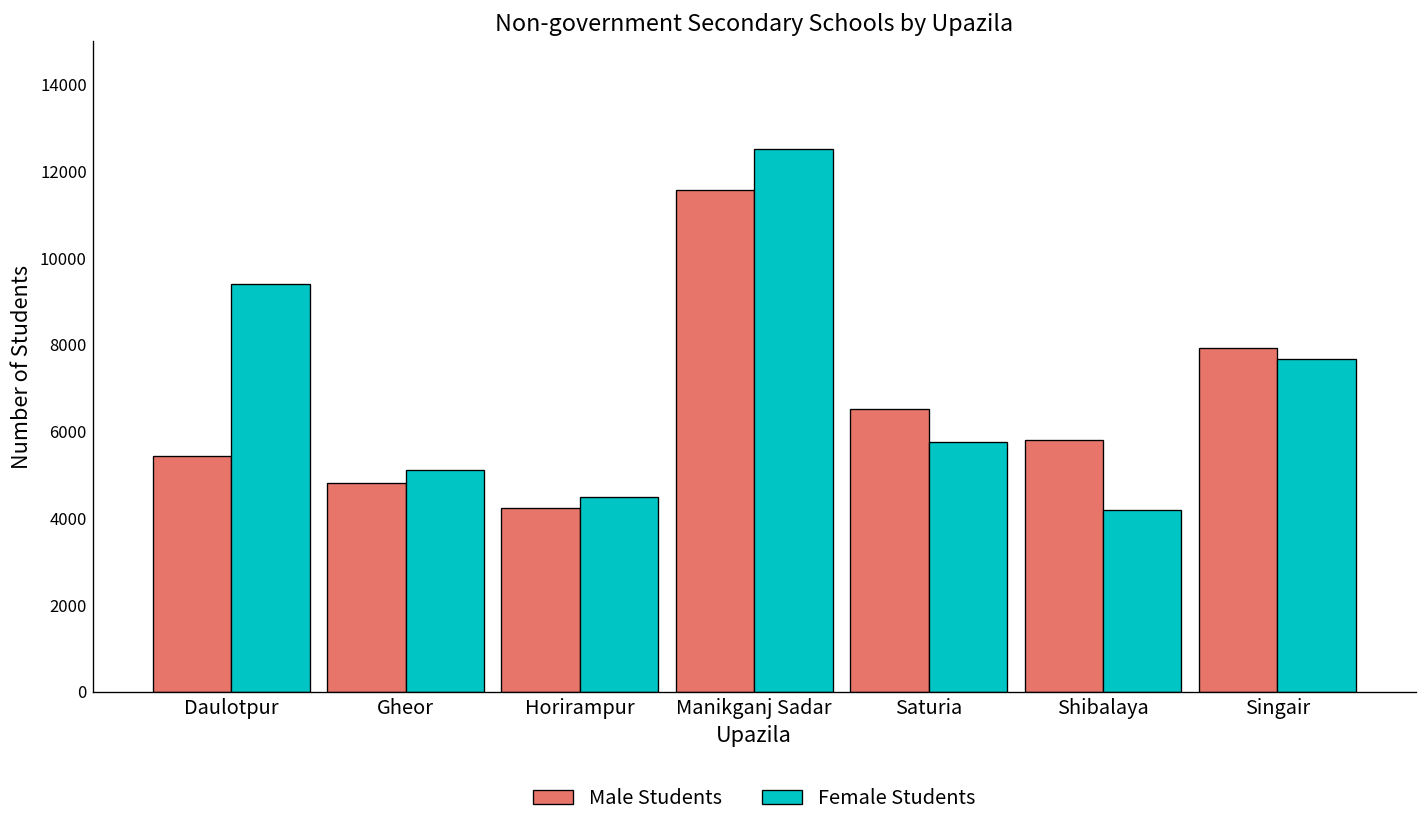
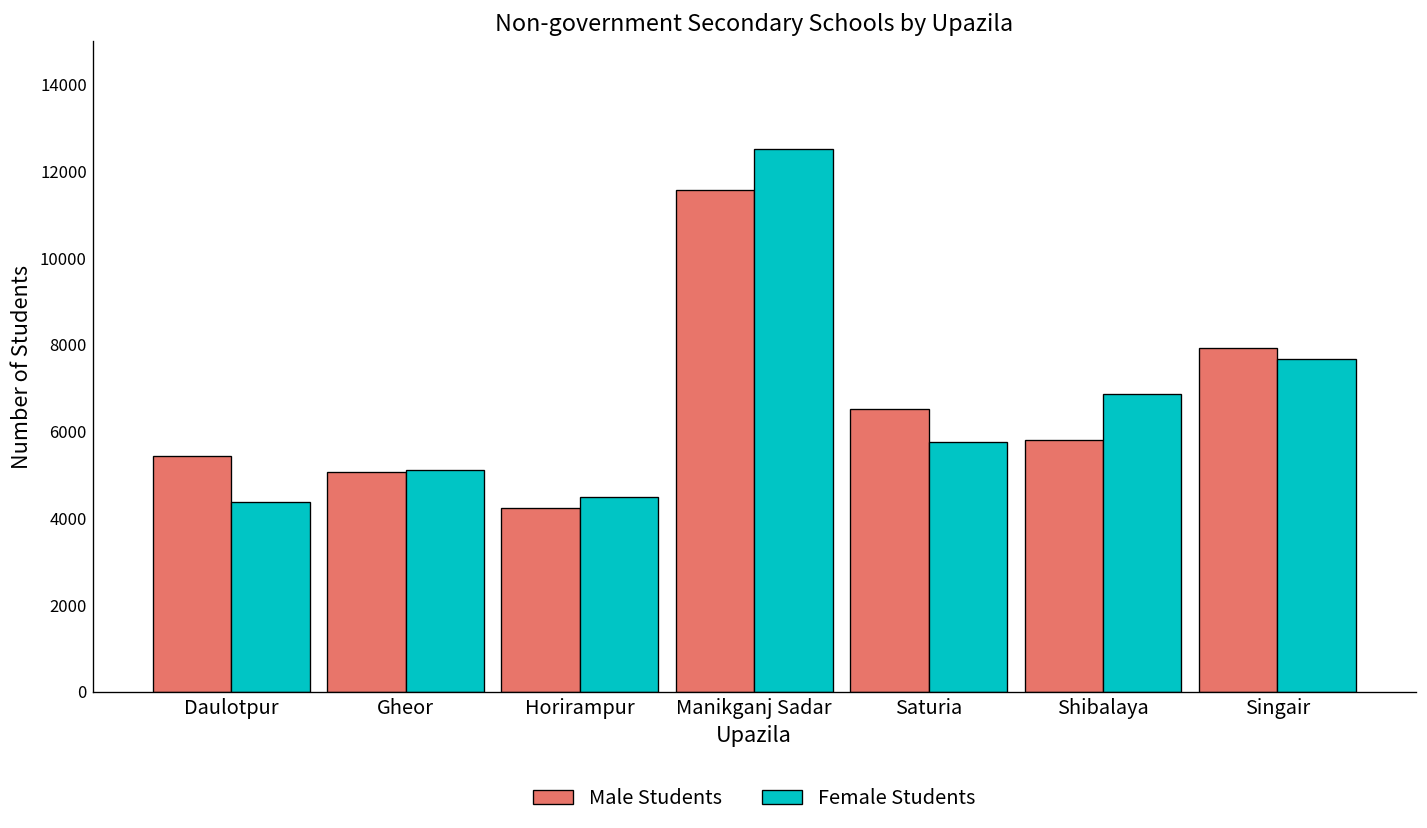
  {
    "Male Students": {
      "Daulotpur": 5400,
-     "Gheor": 4800,
+     "Gheor": 5100,
      "Horirampur": 4200,
      "Manikganj Sadar": 11600,
      "Saturia": 6500,
      "Shibalaya": 5800,
      "Singair": 7900
    },
    "Female Students": {
-     "Daulotpur": 9400,
+     "Daulotpur": 4400,
      "Gheor": 5100,
      "Horirampur": 4500,
      "Manikganj Sadar": 12500,
      "Saturia": 5800,
-     "Shibalaya": 4200,
+     "Shibalaya": 6900,
      "Singair": 7700
    }
  }
